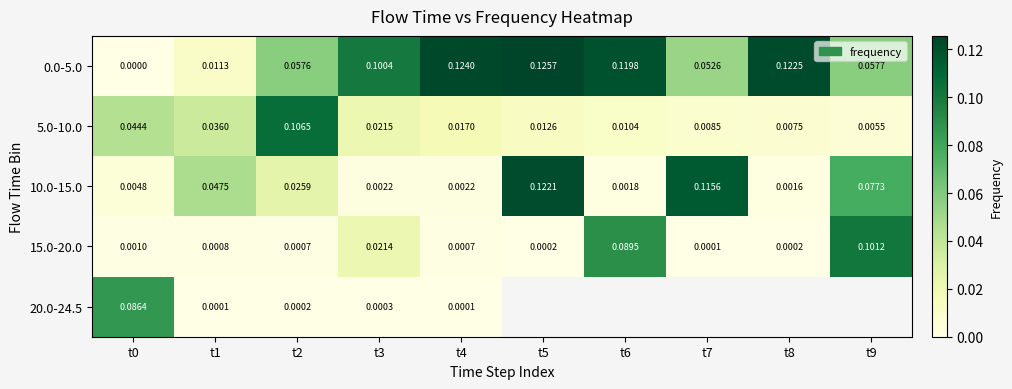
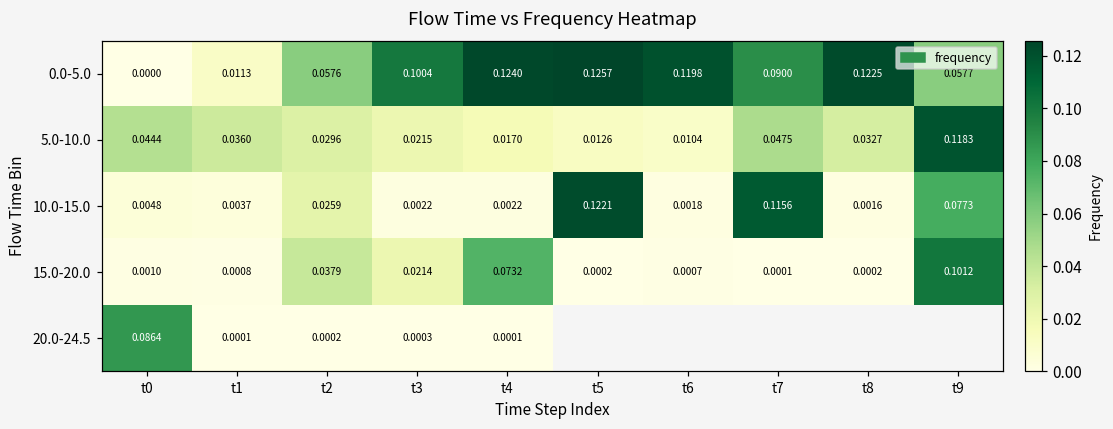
  {
    "0.0-5.0": {
      "t0": 0.0000,
      "t1": 0.0113,
      "t2": 0.0576,
      "t3": 0.1004,
      "t4": 0.1240,
      "t5": 0.1257,
      "t6": 0.1198,
-     "t7": 0.0526,
+     "t7": 0.0900,
      "t8": 0.1225,
      "t9": 0.0577
    },
    "5.0-10.0": {
      "t0": 0.0444,
      "t1": 0.0360,
-     "t2": 0.1065,
+     "t2": 0.0296,
      "t3": 0.0215,
      "t4": 0.0170,
      "t5": 0.0126,
      "t6": 0.0104,
-     "t7": 0.0085,
-     "t8": 0.0075,
-     "t9": 0.0055
+     "t7": 0.0475,
+     "t8": 0.0327,
+     "t9": 0.1183
    },
    "10.0-15.0": {
      "t0": 0.0048,
-     "t1": 0.0475,
+     "t1": 0.0037,
      "t2": 0.0259,
      "t3": 0.0022,
      "t4": 0.0022,
      "t5": 0.1221,
      "t6": 0.0018,
      "t7": 0.1156,
      "t8": 0.0016,
      "t9": 0.0773
    },
    "15.0-20.0": {
      "t0": 0.0010,
      "t1": 0.0008,
-     "t2": 0.0007,
+     "t2": 0.0379,
      "t3": 0.0214,
-     "t4": 0.0007,
+     "t4": 0.0732,
      "t5": 0.0002,
-     "t6": 0.0895,
+     "t6": 0.0007,
      "t7": 0.0001,
      "t8": 0.0002,
      "t9": 0.1012
    },
    "20.0-24.5": {
      "t0": 0.0864,
      "t1": 0.0001,
      "t2": 0.0002,
      "t3": 0.0003,
      "t4": 0.0001
    }
  }
